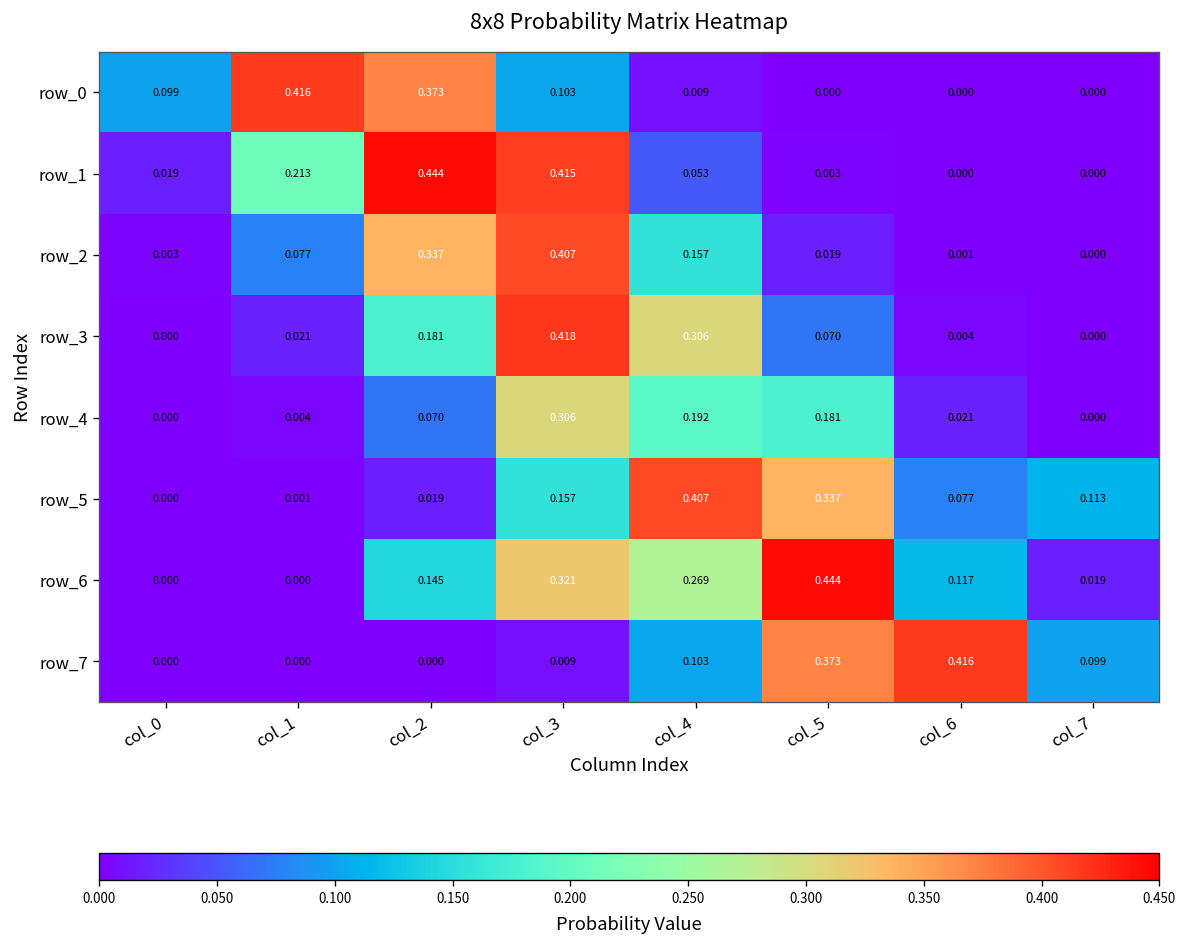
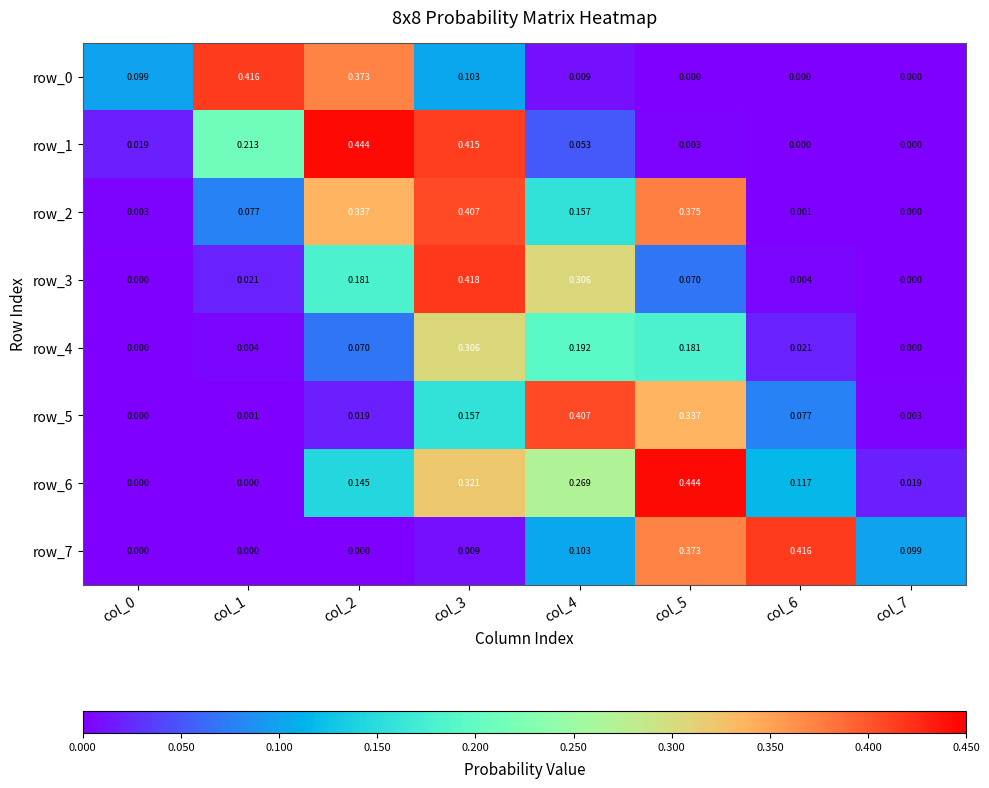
  {
    "row_0": {
      "col_0": 0.099,
      "col_1": 0.416,
      "col_2": 0.373,
      "col_3": 0.103,
      "col_4": 0.009,
      "col_5": 0.000,
      "col_6": 0.000,
      "col_7": 0.000
    },
    "row_1": {
      "col_0": 0.019,
      "col_1": 0.213,
      "col_2": 0.444,
      "col_3": 0.415,
      "col_4": 0.053,
      "col_5": 0.003,
      "col_6": 0.000,
      "col_7": 0.000
    },
    "row_2": {
      "col_0": 0.003,
      "col_1": 0.077,
      "col_2": 0.337,
      "col_3": 0.407,
      "col_4": 0.157,
-     "col_5": 0.019,
+     "col_5": 0.375,
      "col_6": 0.001,
      "col_7": 0.000
    },
    "row_3": {
      "col_0": 0.000,
      "col_1": 0.021,
      "col_2": 0.181,
      "col_3": 0.418,
      "col_4": 0.306,
      "col_5": 0.070,
      "col_6": 0.004,
      "col_7": 0.000
    },
    "row_4": {
      "col_0": 0.000,
      "col_1": 0.004,
      "col_2": 0.070,
      "col_3": 0.306,
      "col_4": 0.192,
      "col_5": 0.181,
      "col_6": 0.021,
      "col_7": 0.000
    },
    "row_5": {
      "col_0": 0.000,
      "col_1": 0.001,
      "col_2": 0.019,
      "col_3": 0.157,
      "col_4": 0.407,
      "col_5": 0.337,
      "col_6": 0.077,
-     "col_7": 0.113
+     "col_7": 0.003
    },
    "row_6": {
      "col_0": 0.000,
      "col_1": 0.000,
      "col_2": 0.145,
      "col_3": 0.321,
      "col_4": 0.269,
      "col_5": 0.444,
      "col_6": 0.117,
      "col_7": 0.019
    },
    "row_7": {
      "col_0": 0.000,
      "col_1": 0.000,
      "col_2": 0.000,
      "col_3": 0.009,
      "col_4": 0.103,
      "col_5": 0.373,
      "col_6": 0.416,
      "col_7": 0.099
    }
  }
